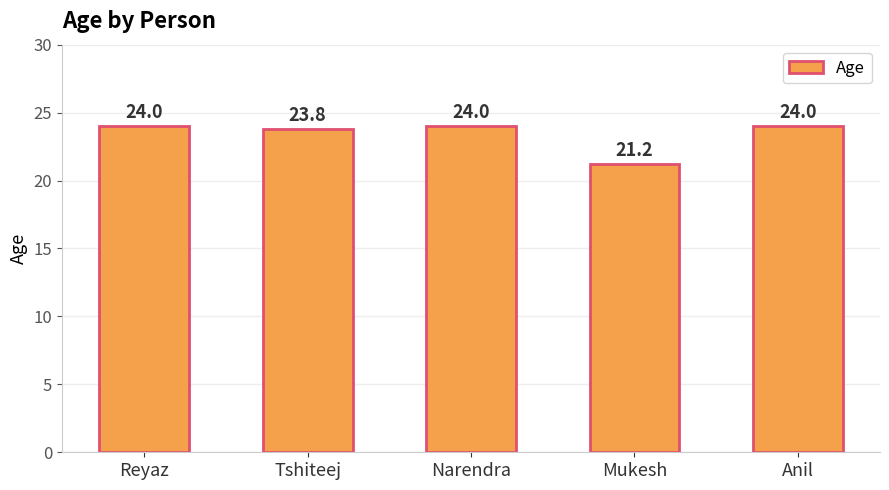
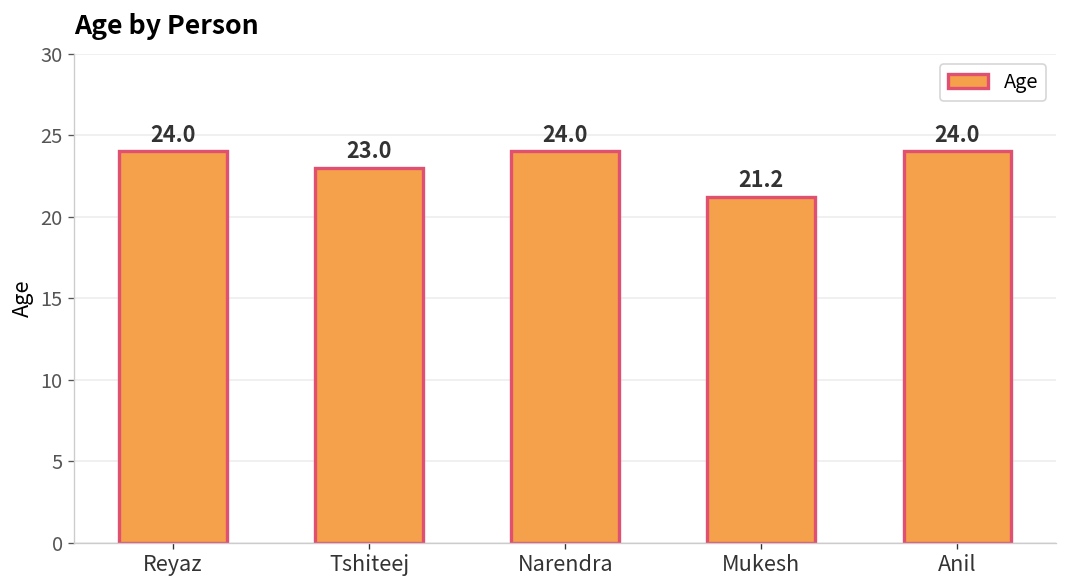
  {
    "Reyaz": 24.0,
-   "Tshiteej": 23.8,
+   "Tshiteej": 23.0,
    "Narendra": 24.0,
    "Mukesh": 21.2,
    "Anil": 24.0
  }
